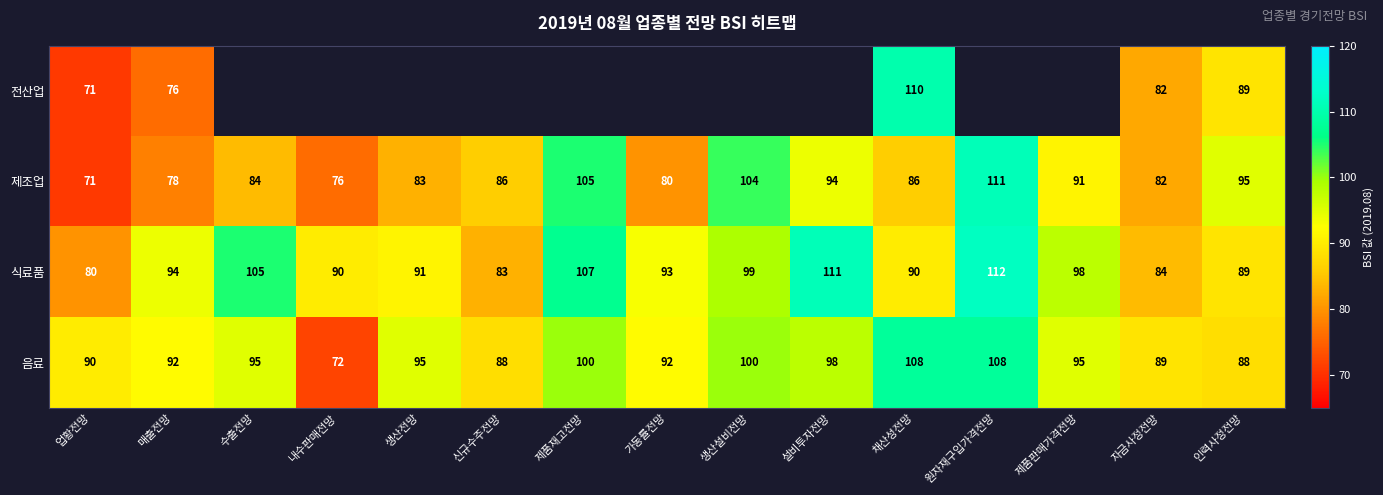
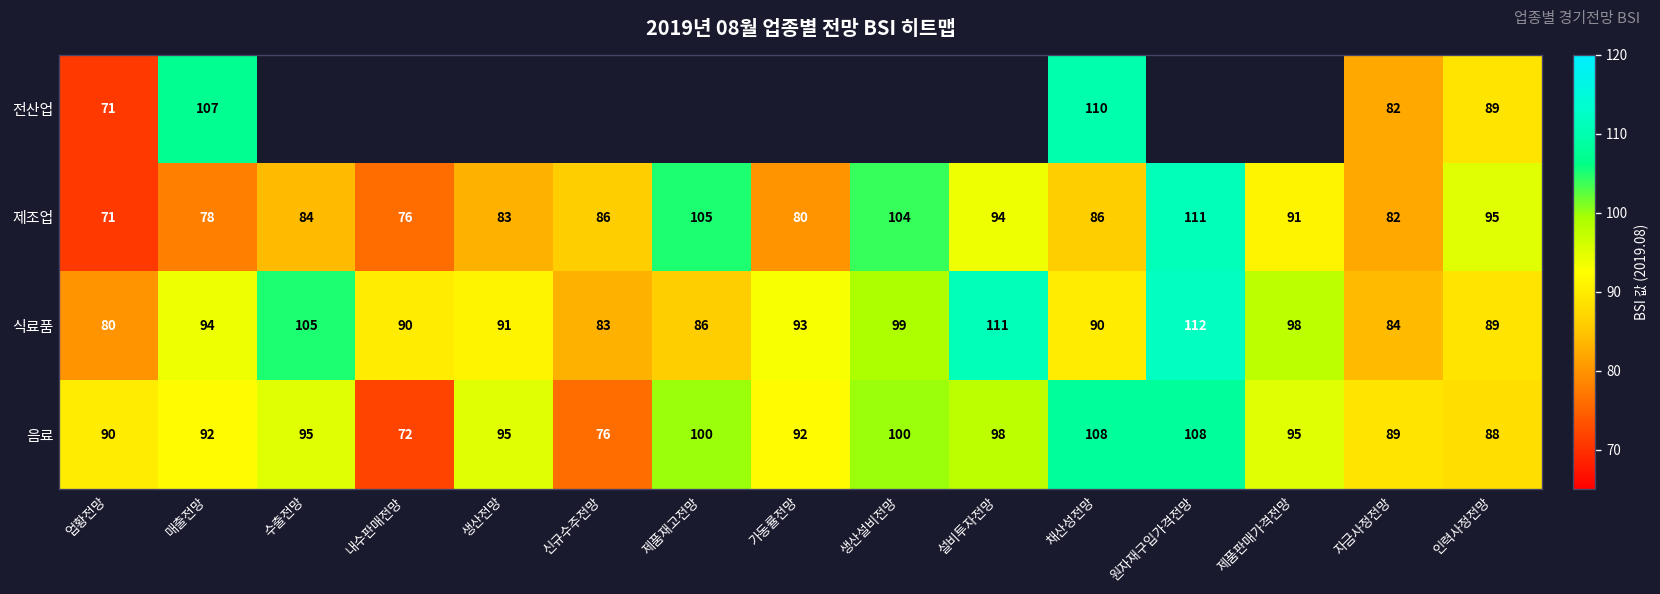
  {
    "전산업": {
      "업황전망": 71,
-     "매출전망": 76,
+     "매출전망": 107,
      "채산성전망": 110,
      "자금사정전망": 82,
      "인력사정전망": 89
    },
    "제조업": {
      "업황전망": 71,
      "매출전망": 78,
      "수출전망": 84,
      "내수판매전망": 76,
      "생산전망": 83,
      "신규수주전망": 86,
      "제품재고전망": 105,
      "가동률전망": 80,
      "생산설비전망": 104,
      "설비투자전망": 94,
      "채산성전망": 86,
      "원자재구입가격전망": 111,
      "제품판매가격전망": 91,
      "자금사정전망": 82,
      "인력사정전망": 95
    },
    "식료품": {
      "업황전망": 80,
      "매출전망": 94,
      "수출전망": 105,
      "내수판매전망": 90,
      "생산전망": 91,
      "신규수주전망": 83,
-     "제품재고전망": 107,
+     "제품재고전망": 86,
      "가동률전망": 93,
      "생산설비전망": 99,
      "설비투자전망": 111,
      "채산성전망": 90,
      "원자재구입가격전망": 112,
      "제품판매가격전망": 98,
      "자금사정전망": 84,
      "인력사정전망": 89
    },
    "음료": {
      "업황전망": 90,
      "매출전망": 92,
      "수출전망": 95,
      "내수판매전망": 72,
      "생산전망": 95,
-     "신규수주전망": 88,
+     "신규수주전망": 76,
      "제품재고전망": 100,
      "가동률전망": 92,
      "생산설비전망": 100,
      "설비투자전망": 98,
      "채산성전망": 108,
      "원자재구입가격전망": 108,
      "제품판매가격전망": 95,
      "자금사정전망": 89,
      "인력사정전망": 88
    }
  }
